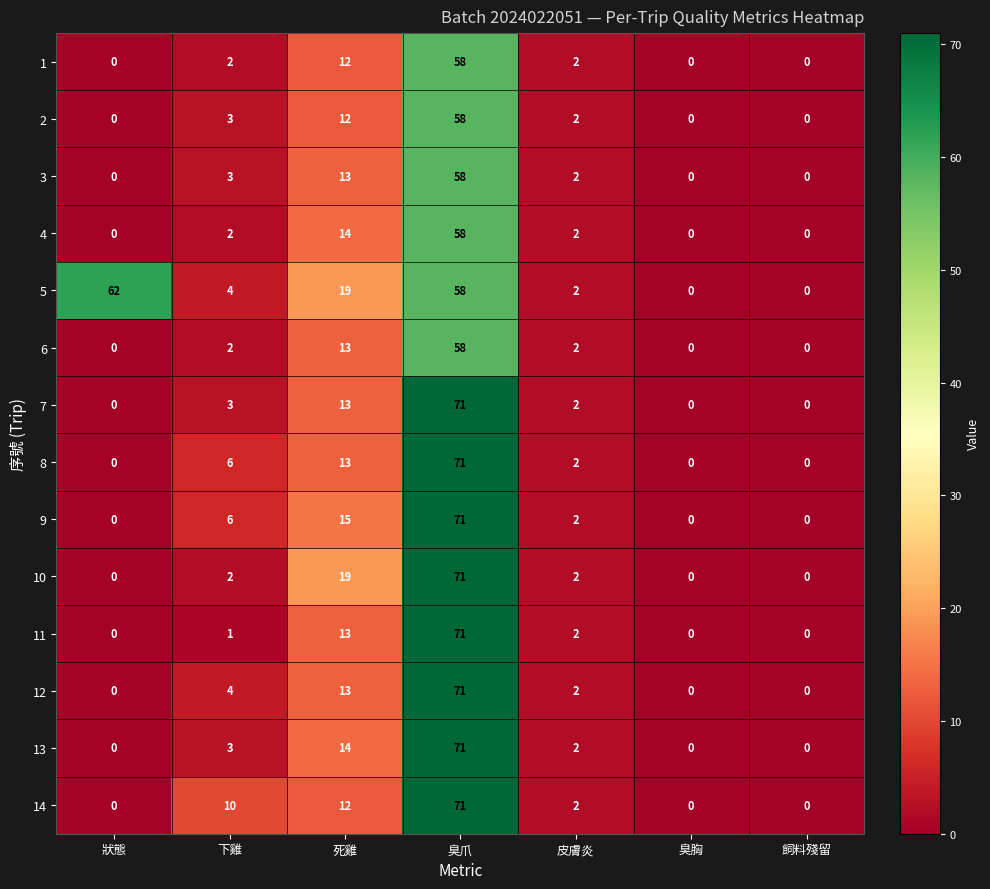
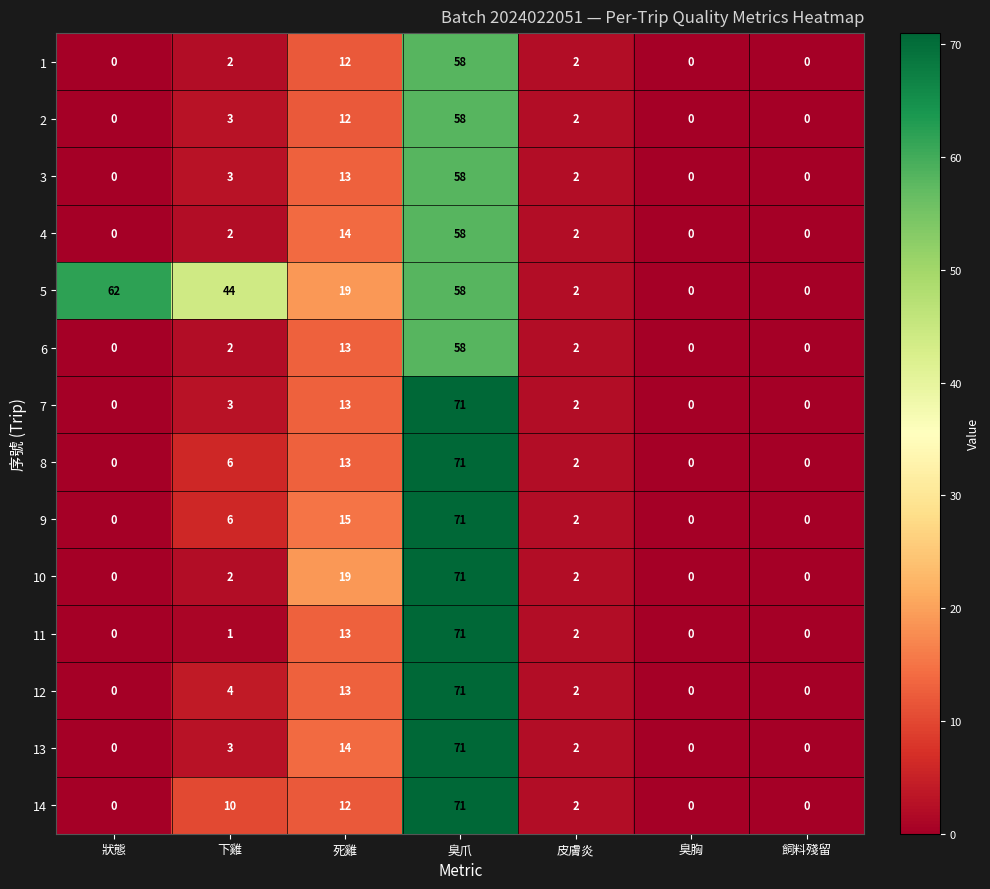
  {
    "1": {
      "狀態": 0,
      "下雞": 2,
      "死雞": 12,
      "臭爪": 58,
      "皮膚炎": 2,
      "臭胸": 0,
      "飼料殘留": 0
    },
    "2": {
      "狀態": 0,
      "下雞": 3,
      "死雞": 12,
      "臭爪": 58,
      "皮膚炎": 2,
      "臭胸": 0,
      "飼料殘留": 0
    },
    "3": {
      "狀態": 0,
      "下雞": 3,
      "死雞": 13,
      "臭爪": 58,
      "皮膚炎": 2,
      "臭胸": 0,
      "飼料殘留": 0
    },
    "4": {
      "狀態": 0,
      "下雞": 2,
      "死雞": 14,
      "臭爪": 58,
      "皮膚炎": 2,
      "臭胸": 0,
      "飼料殘留": 0
    },
    "5": {
      "狀態": 62,
-     "下雞": 4,
+     "下雞": 44,
      "死雞": 19,
      "臭爪": 58,
      "皮膚炎": 2,
      "臭胸": 0,
      "飼料殘留": 0
    },
    "6": {
      "狀態": 0,
      "下雞": 2,
      "死雞": 13,
      "臭爪": 58,
      "皮膚炎": 2,
      "臭胸": 0,
      "飼料殘留": 0
    },
    "7": {
      "狀態": 0,
      "下雞": 3,
      "死雞": 13,
      "臭爪": 71,
      "皮膚炎": 2,
      "臭胸": 0,
      "飼料殘留": 0
    },
    "8": {
      "狀態": 0,
      "下雞": 6,
      "死雞": 13,
      "臭爪": 71,
      "皮膚炎": 2,
      "臭胸": 0,
      "飼料殘留": 0
    },
    "9": {
      "狀態": 0,
      "下雞": 6,
      "死雞": 15,
      "臭爪": 71,
      "皮膚炎": 2,
      "臭胸": 0,
      "飼料殘留": 0
    },
    "10": {
      "狀態": 0,
      "下雞": 2,
      "死雞": 19,
      "臭爪": 71,
      "皮膚炎": 2,
      "臭胸": 0,
      "飼料殘留": 0
    },
    "11": {
      "狀態": 0,
      "下雞": 1,
      "死雞": 13,
      "臭爪": 71,
      "皮膚炎": 2,
      "臭胸": 0,
      "飼料殘留": 0
    },
    "12": {
      "狀態": 0,
      "下雞": 4,
      "死雞": 13,
      "臭爪": 71,
      "皮膚炎": 2,
      "臭胸": 0,
      "飼料殘留": 0
    },
    "13": {
      "狀態": 0,
      "下雞": 3,
      "死雞": 14,
      "臭爪": 71,
      "皮膚炎": 2,
      "臭胸": 0,
      "飼料殘留": 0
    },
    "14": {
      "狀態": 0,
      "下雞": 10,
      "死雞": 12,
      "臭爪": 71,
      "皮膚炎": 2,
      "臭胸": 0,
      "飼料殘留": 0
    }
  }
